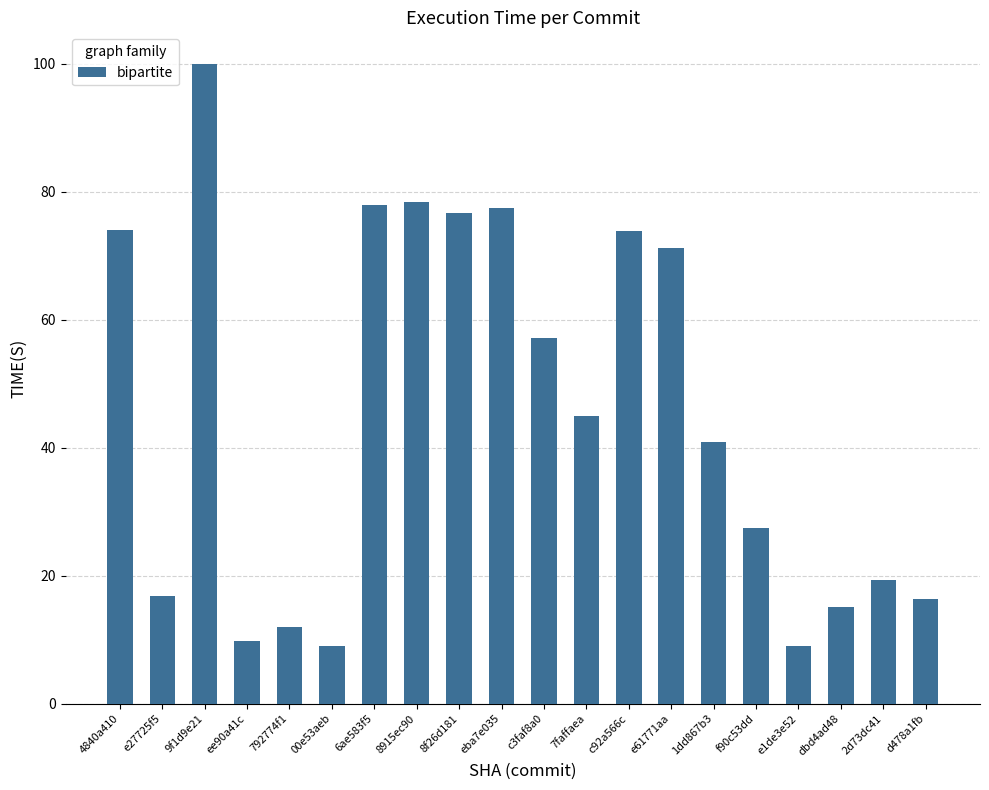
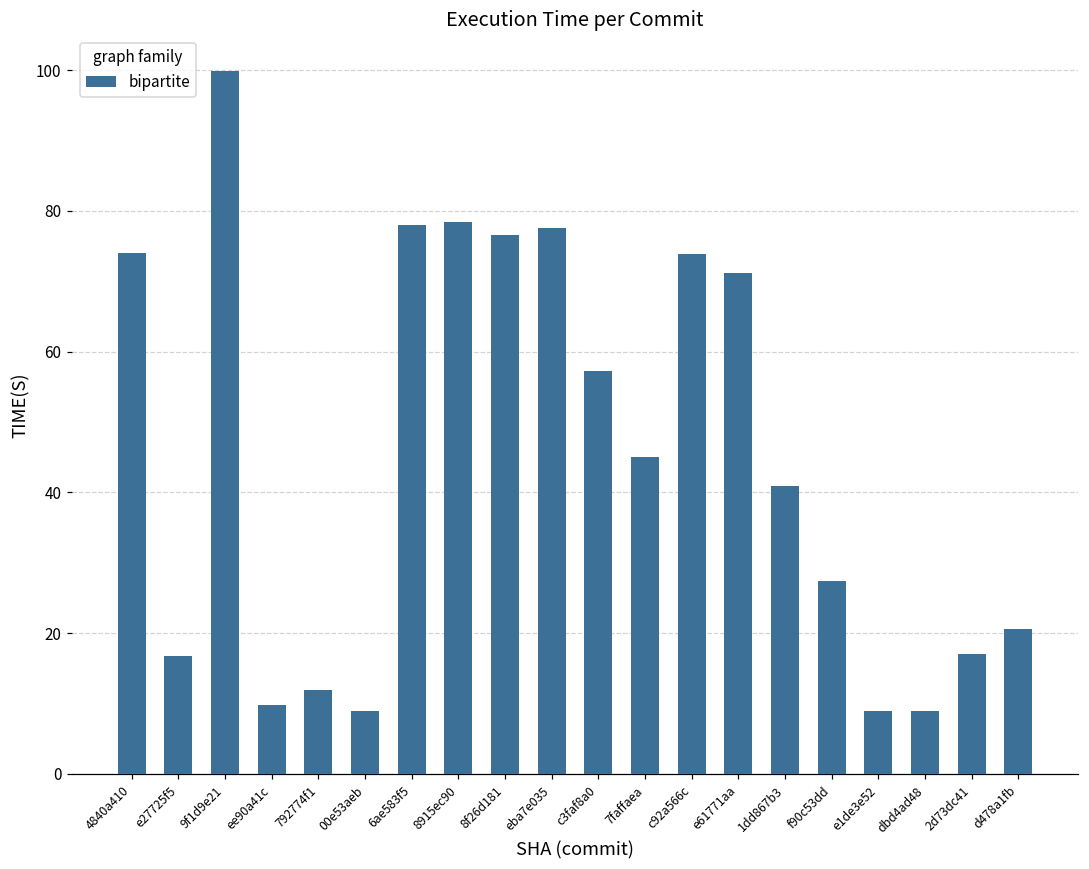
  {
    "4840a410": 74,
    "e27725f5": 17,
    "9f1d9e21": 100,
    "ee90a41c": 10,
    "792774f1": 12,
    "00e53aeb": 9,
    "6ae583f5": 78,
    "8915ec90": 78,
    "8f26d181": 77,
    "eba7e035": 78,
    "c3faf8a0": 57,
    "7faffaea": 45,
    "c92a566c": 74,
    "e61771aa": 71,
    "1dd867b3": 41,
    "f90c53dd": 27,
    "e1de3e52": 9,
-   "dbd4ad48": 15,
-   "2d73dc41": 19,
-   "d478a1fb": 16
+   "dbd4ad48": 9,
+   "2d73dc41": 17,
+   "d478a1fb": 21
  }
